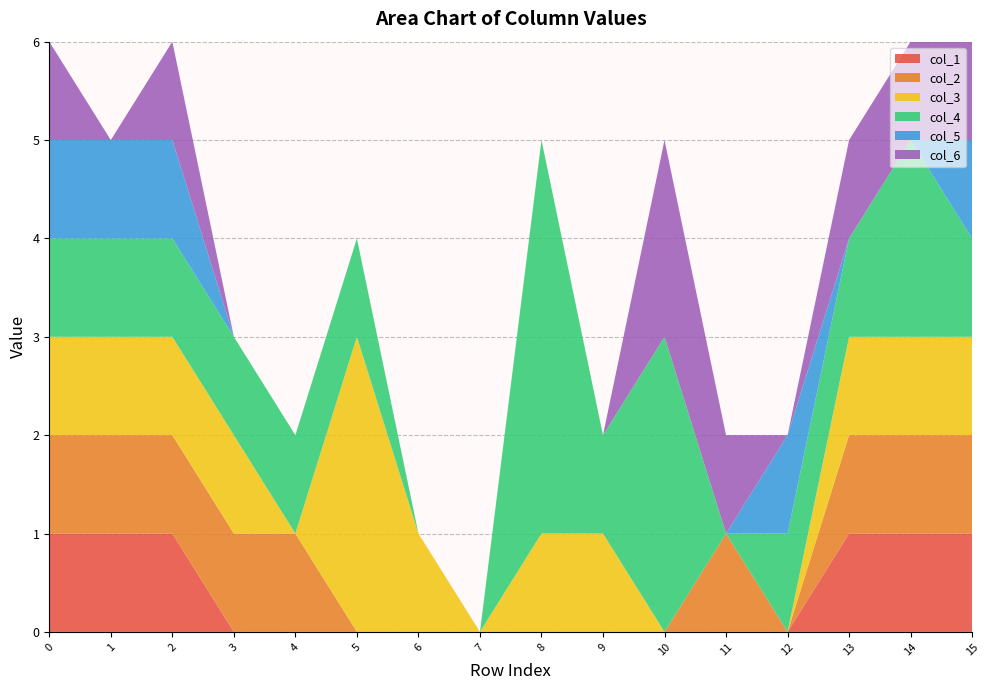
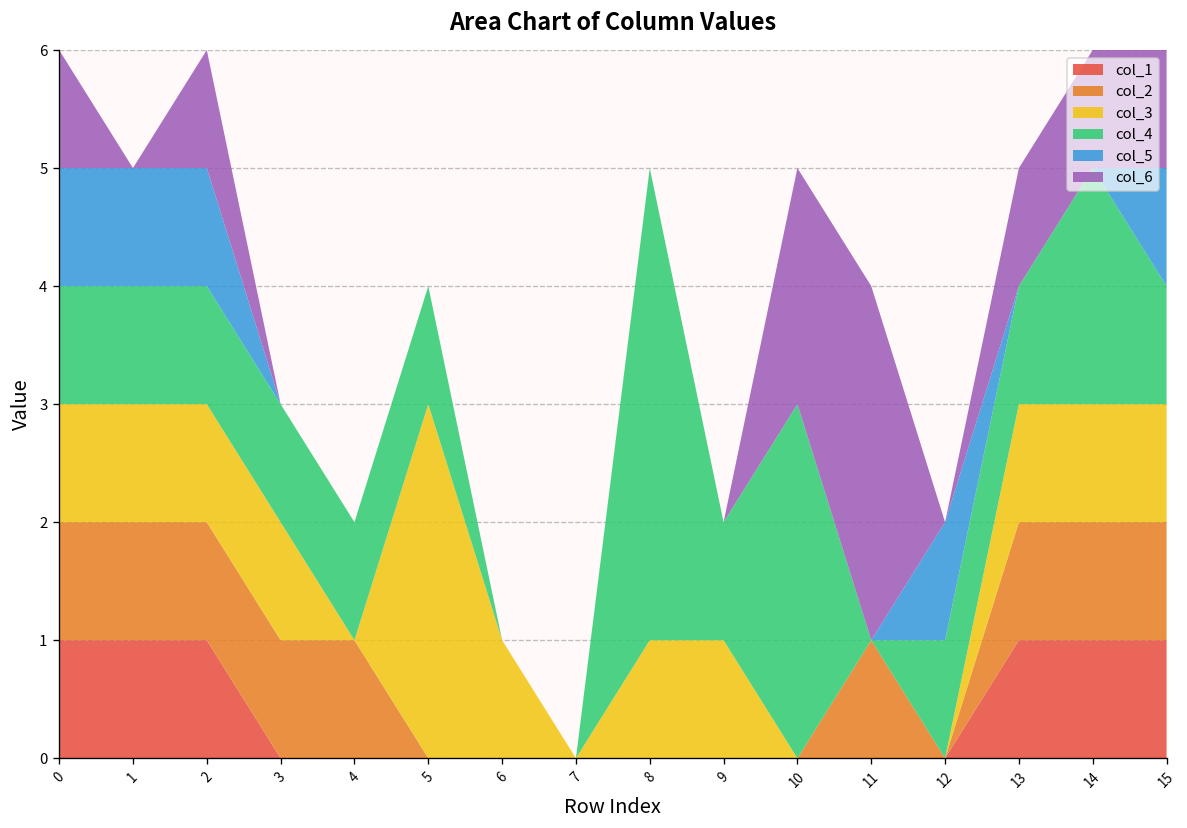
  {
    "col_6": {
-     "11": 1
+     "11": 3
    }
  }
